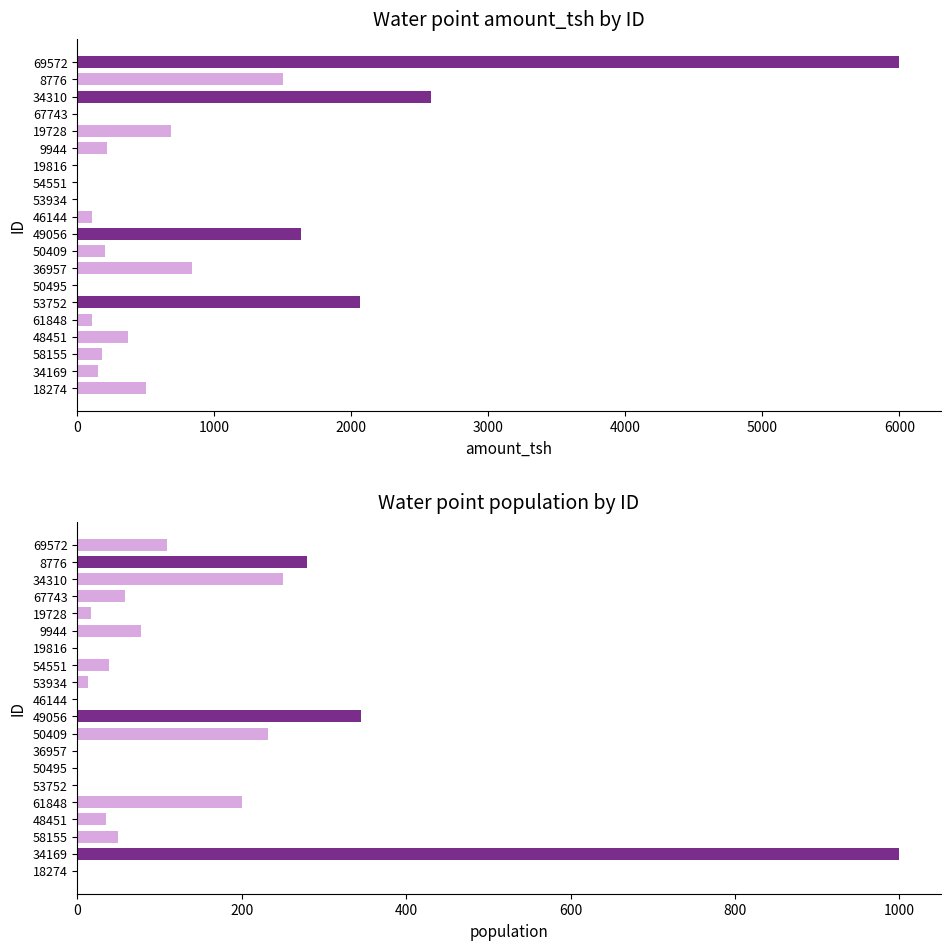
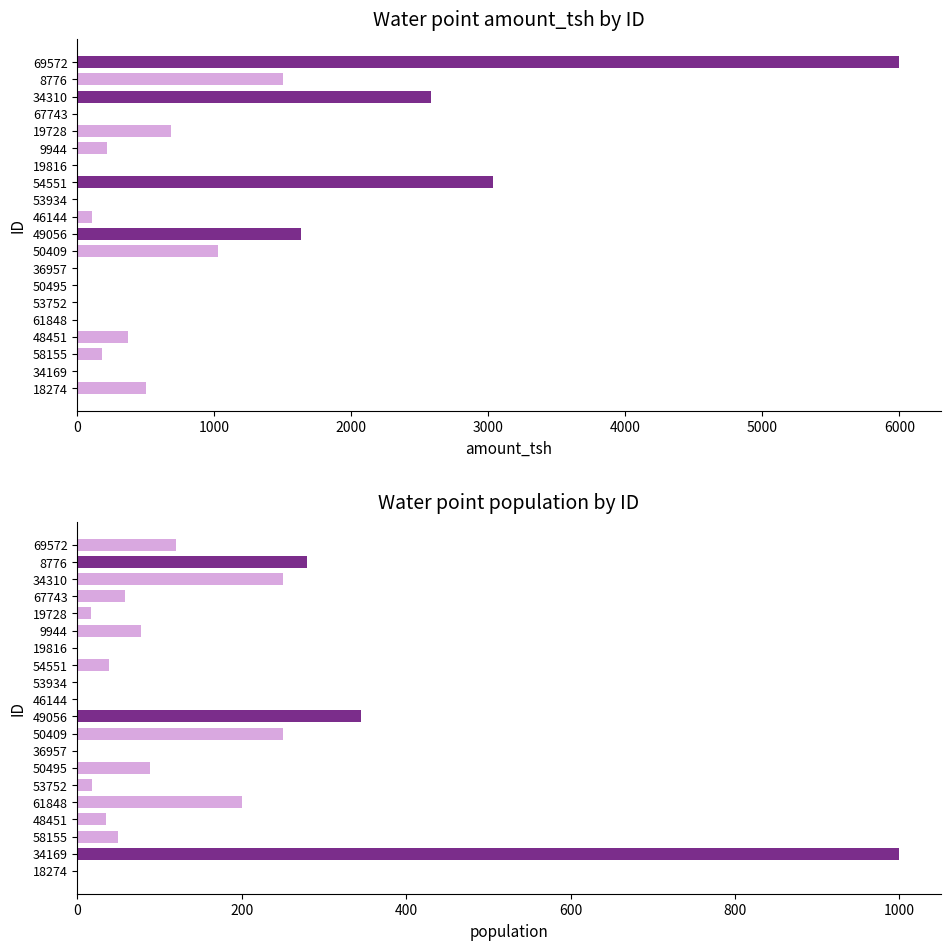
  {
    "Water point amount_tsh by ID": {
      "69572": 6000,
      "8776": 1500,
      "34310": 2580,
      "67743": 0,
      "19728": 680,
      "9944": 220,
      "19816": 0,
-     "54551": 0,
+     "54551": 3040,
      "53934": 0,
      "46144": 110,
      "49056": 1640,
-     "50409": 200,
-     "36957": 840,
+     "50409": 1030,
+     "36957": 0,
      "50495": 0,
-     "53752": 2070,
-     "61848": 110,
+     "53752": 0,
+     "61848": 0,
      "48451": 370,
      "58155": 180,
-     "34169": 150,
+     "34169": 0,
      "18274": 500
    },
    "Water point population by ID": {
-     "69572": 110,
+     "69572": 120,
      "8776": 280,
      "34310": 250,
      "67743": 60,
      "19728": 20,
      "9944": 80,
      "19816": 0,
      "54551": 40,
-     "53934": 10,
+     "53934": 0,
      "46144": 0,
      "49056": 350,
-     "50409": 230,
+     "50409": 250,
      "36957": 0,
-     "50495": 0,
-     "53752": 0,
+     "50495": 90,
+     "53752": 20,
      "61848": 200,
      "48451": 40,
      "58155": 50,
      "34169": 1000
    }
  }
